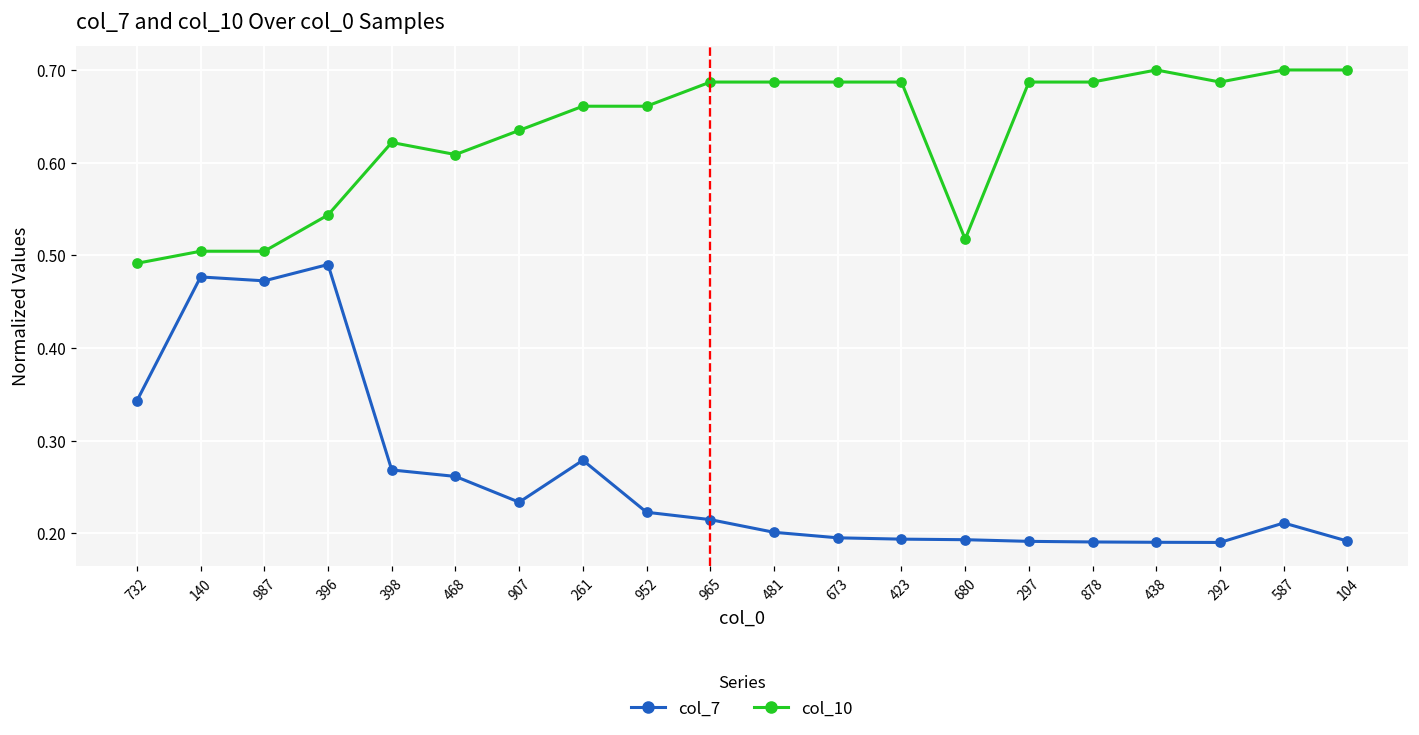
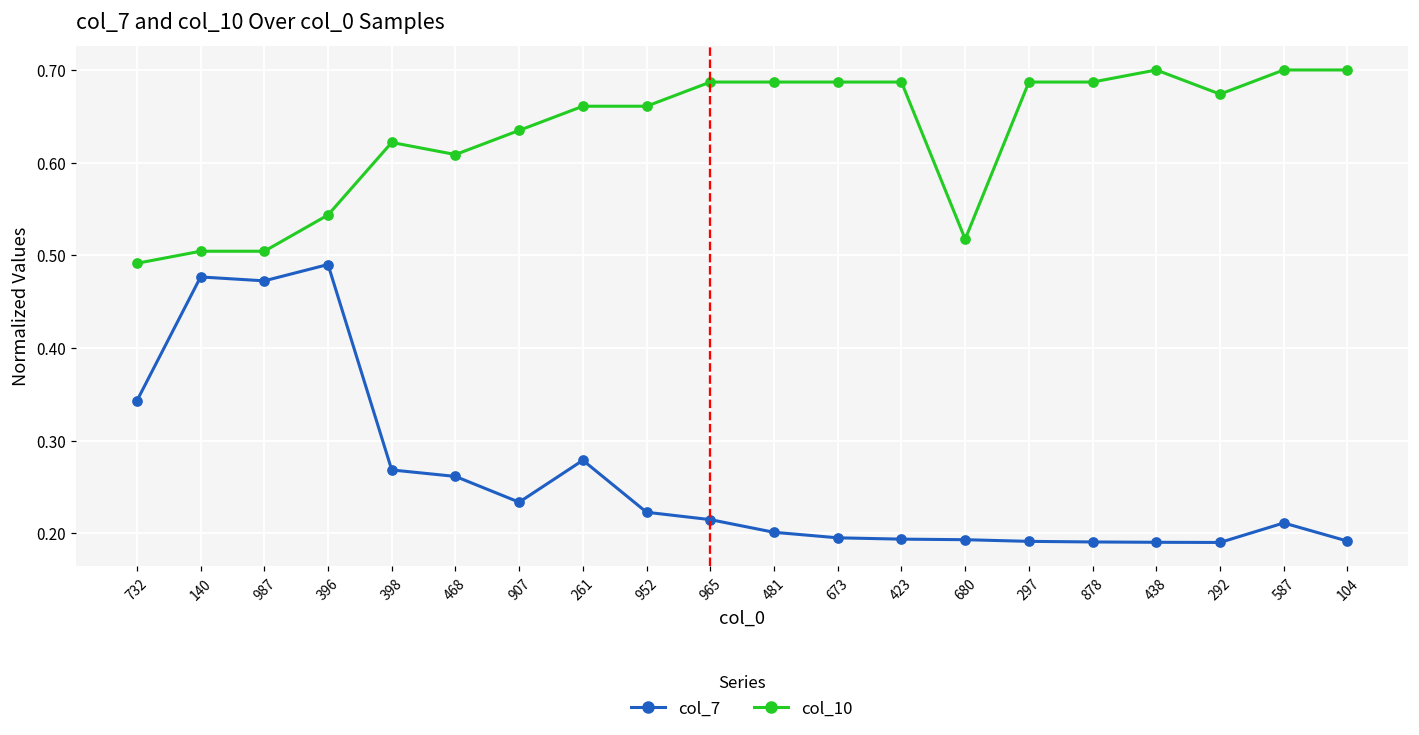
  {
    "col_7": {
      "732": 0.34,
      "140": 0.48,
      "987": 0.47,
      "396": 0.49,
      "398": 0.27,
      "468": 0.26,
      "907": 0.23,
      "261": 0.28,
      "952": 0.22,
      "965": 0.21,
      "481": 0.20,
      "673": 0.20,
      "423": 0.19,
      "680": 0.19,
      "297": 0.19,
      "878": 0.19,
      "438": 0.19,
      "292": 0.19,
      "587": 0.21,
      "104": 0.19
    },
    "col_10": {
      "732": 0.49,
      "140": 0.50,
      "987": 0.50,
      "396": 0.54,
      "398": 0.62,
      "468": 0.61,
      "907": 0.63,
      "261": 0.66,
      "952": 0.66,
      "965": 0.69,
      "481": 0.69,
      "673": 0.69,
      "423": 0.69,
      "680": 0.52,
      "297": 0.69,
      "878": 0.69,
      "438": 0.70,
-     "292": 0.69,
+     "292": 0.67,
      "587": 0.70,
      "104": 0.70
    }
  }
